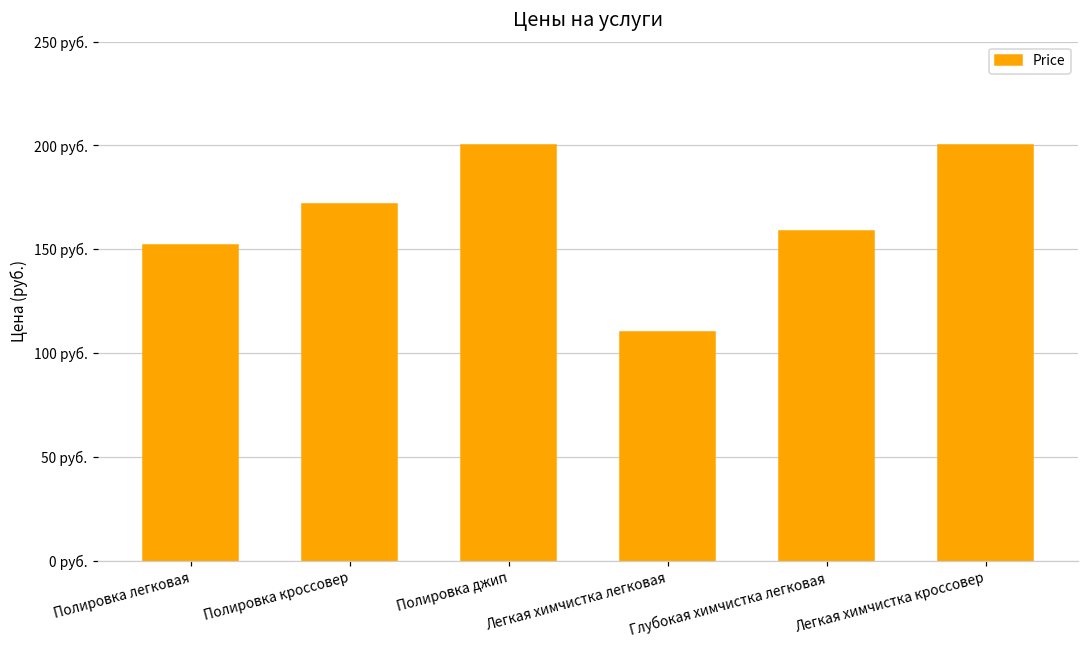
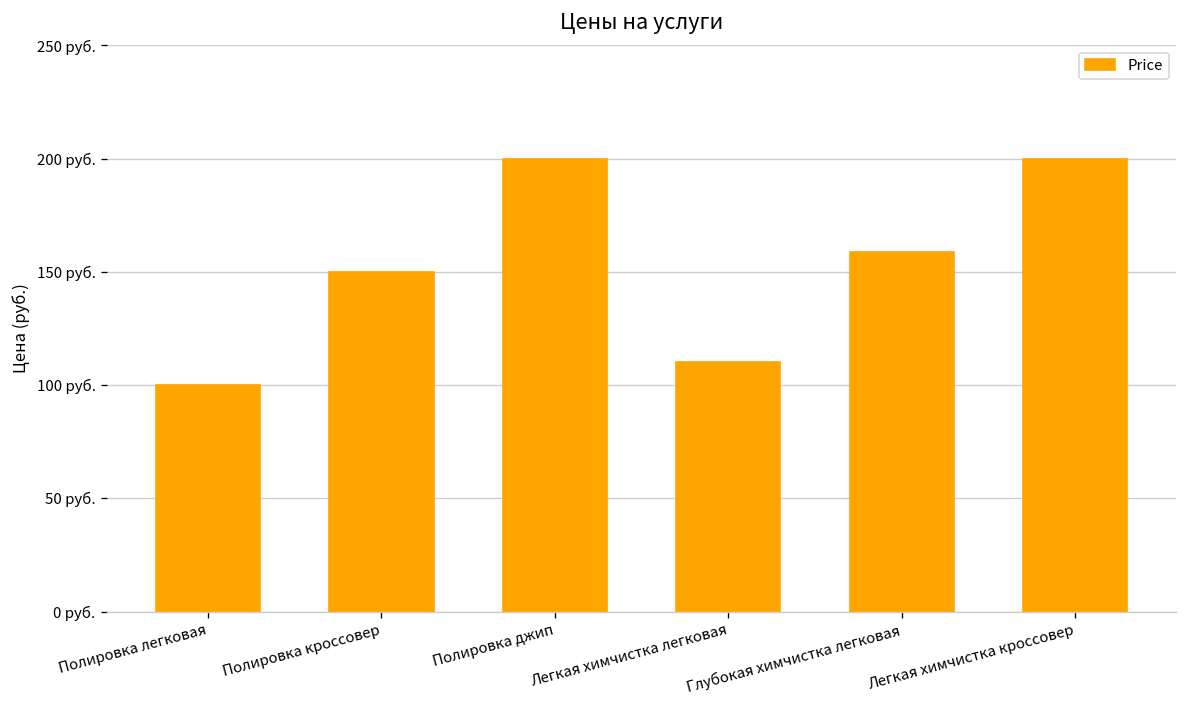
  {
-   "Полировка легковая": "152 руб.",
-   "Полировка кроссовер": "172 руб.",
+   "Полировка легковая": "100 руб.",
+   "Полировка кроссовер": "150 руб.",
    "Полировка джип": "200 руб.",
    "Легкая химчистка легковая": "110 руб.",
    "Глубокая химчистка легковая": "159 руб.",
    "Легкая химчистка кроссовер": "200 руб."
  }
